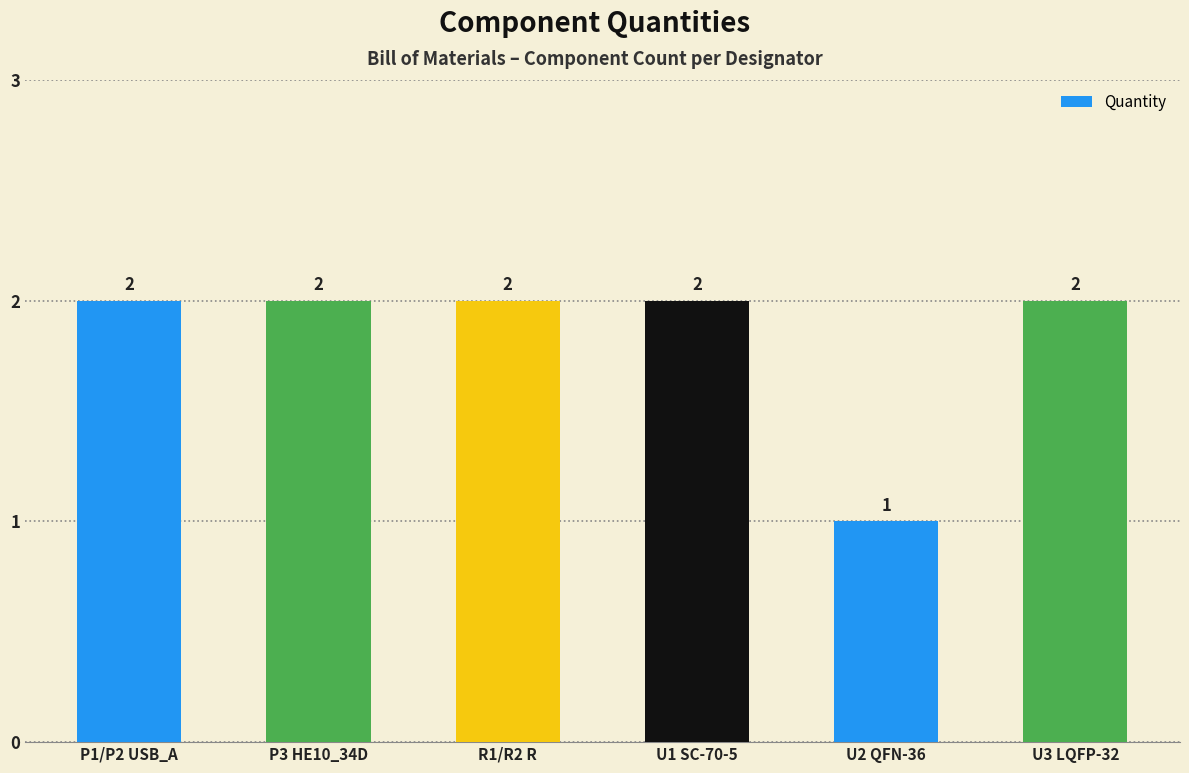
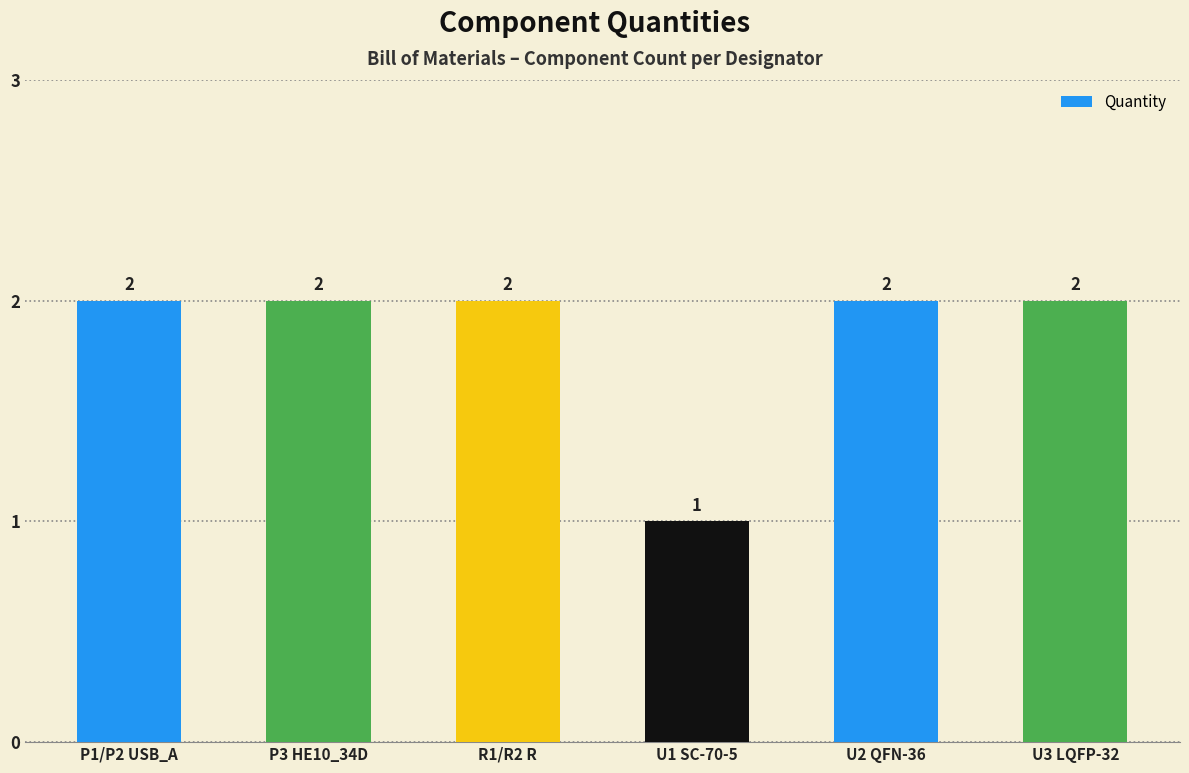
  {
    "P1/P2 USB_A": 2,
    "P3 HE10_34D": 2,
    "R1/R2 R": 2,
-   "U1 SC-70-5": 2,
-   "U2 QFN-36": 1,
+   "U1 SC-70-5": 1,
+   "U2 QFN-36": 2,
    "U3 LQFP-32": 2
  }
